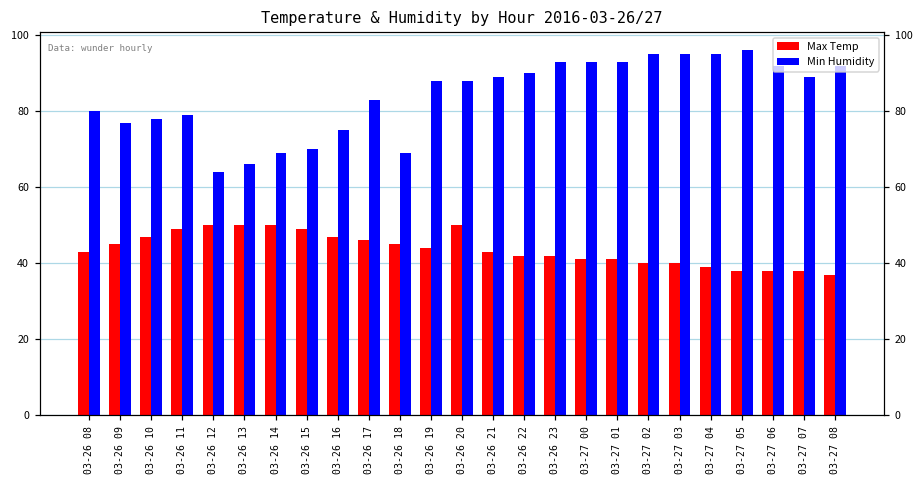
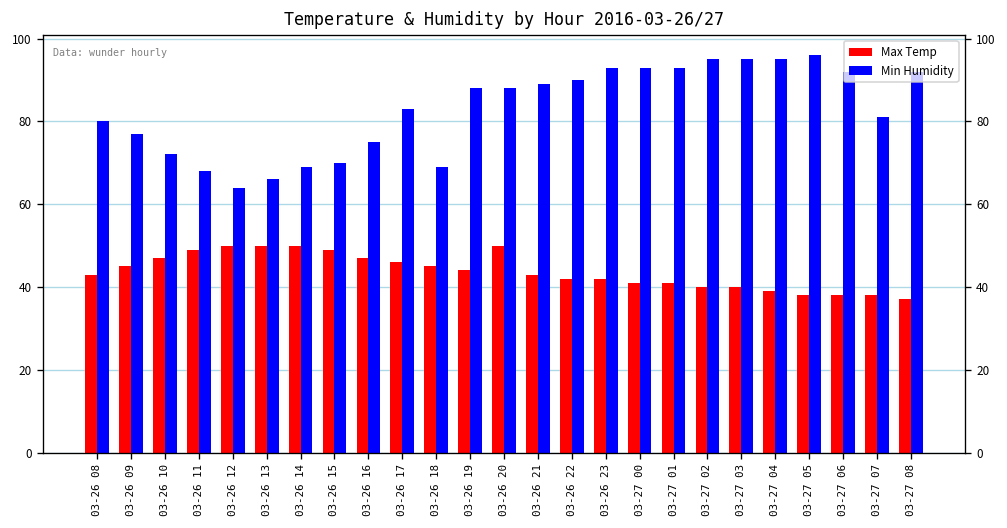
  {
    "Max Temp": {
      "03-26 08": 43,
      "03-26 09": 45,
      "03-26 10": 47,
      "03-26 11": 49,
      "03-26 12": 50,
      "03-26 13": 50,
      "03-26 14": 50,
      "03-26 15": 49,
      "03-26 16": 47,
      "03-26 17": 46,
      "03-26 18": 45,
      "03-26 19": 44,
      "03-26 20": 50,
      "03-26 21": 43,
      "03-26 22": 42,
      "03-26 23": 42,
      "03-27 00": 41,
      "03-27 01": 41,
      "03-27 02": 40,
      "03-27 03": 40,
      "03-27 04": 39,
      "03-27 05": 38,
      "03-27 06": 38,
      "03-27 07": 38,
      "03-27 08": 37
    },
    "Min Humidity": {
      "03-26 08": 80,
      "03-26 09": 77,
-     "03-26 10": 78,
-     "03-26 11": 79,
+     "03-26 10": 72,
+     "03-26 11": 68,
      "03-26 12": 64,
      "03-26 13": 66,
      "03-26 14": 69,
      "03-26 15": 70,
      "03-26 16": 75,
      "03-26 17": 83,
      "03-26 18": 69,
      "03-26 19": 88,
      "03-26 20": 88,
      "03-26 21": 89,
      "03-26 22": 90,
      "03-26 23": 93,
      "03-27 00": 93,
      "03-27 01": 93,
      "03-27 02": 95,
      "03-27 03": 95,
      "03-27 04": 95,
      "03-27 05": 96,
-     "03-27 07": 89
+     "03-27 07": 81
    }
  }
